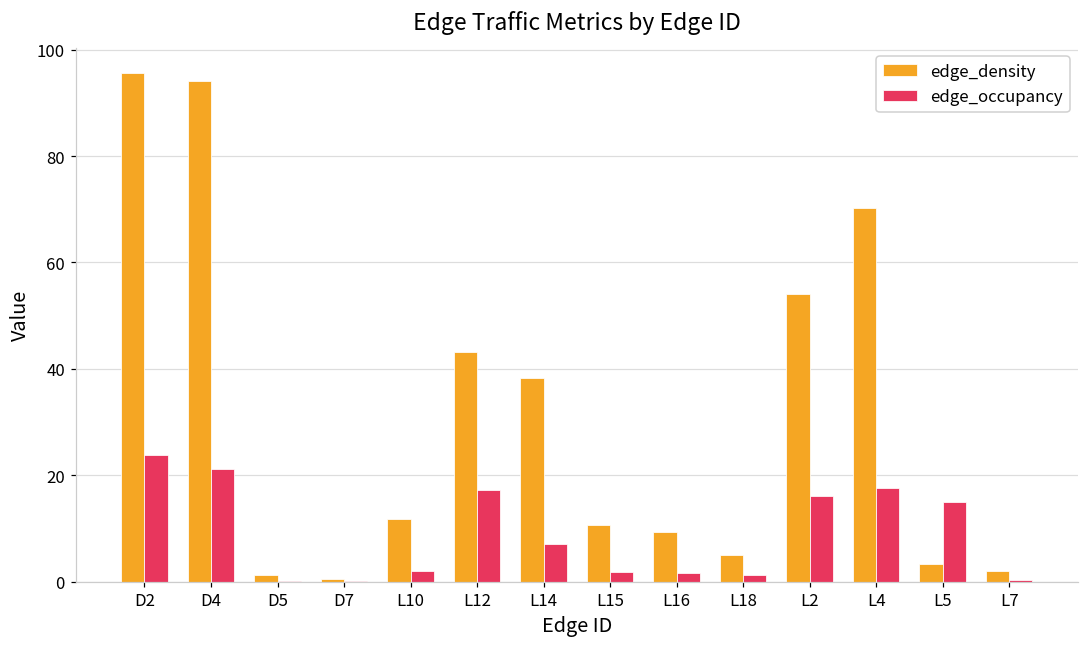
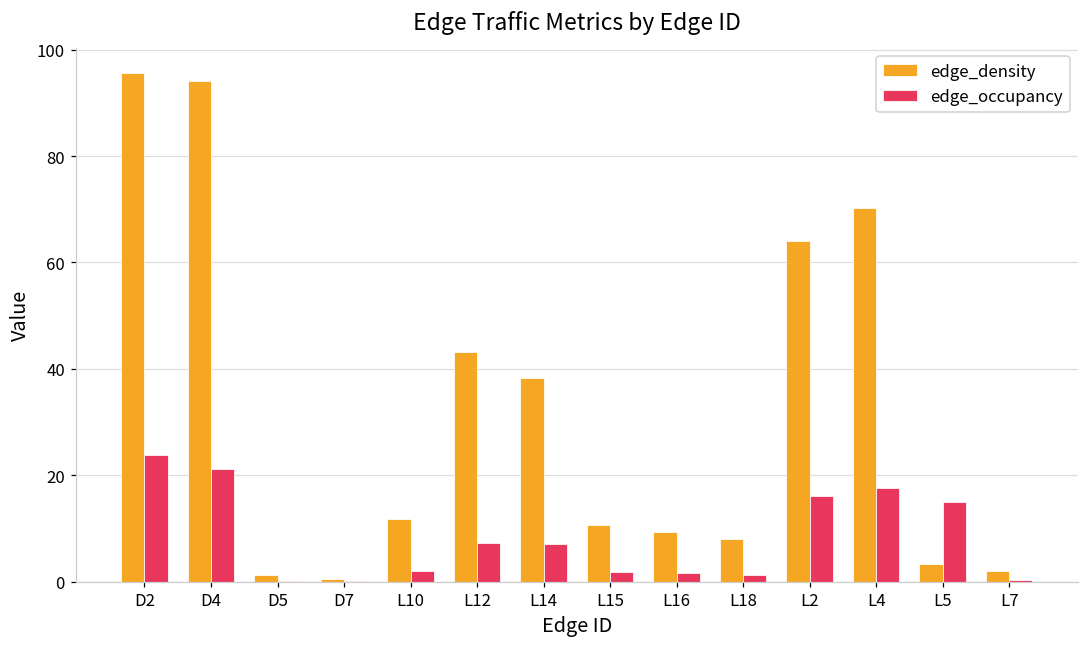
  {
    "edge_density": {
      "D2": 96,
      "D4": 94,
      "D5": 1,
      "L10": 12,
      "L12": 43,
      "L14": 38,
      "L15": 11,
      "L16": 9,
-     "L18": 5,
-     "L2": 54,
+     "L18": 8,
+     "L2": 64,
      "L4": 70,
      "L5": 3,
      "L7": 2
    },
    "edge_occupancy": {
      "D2": 24,
      "D4": 21,
      "L10": 2,
-     "L12": 17,
+     "L12": 7,
      "L14": 7,
      "L15": 2,
      "L16": 2,
      "L18": 1,
      "L2": 16,
      "L4": 18,
      "L5": 15
    }
  }
